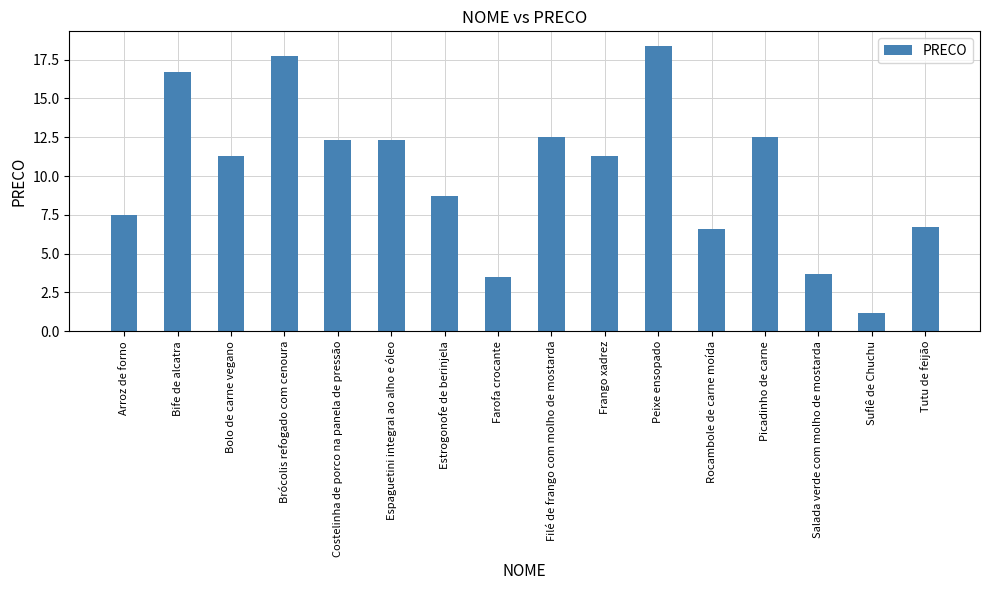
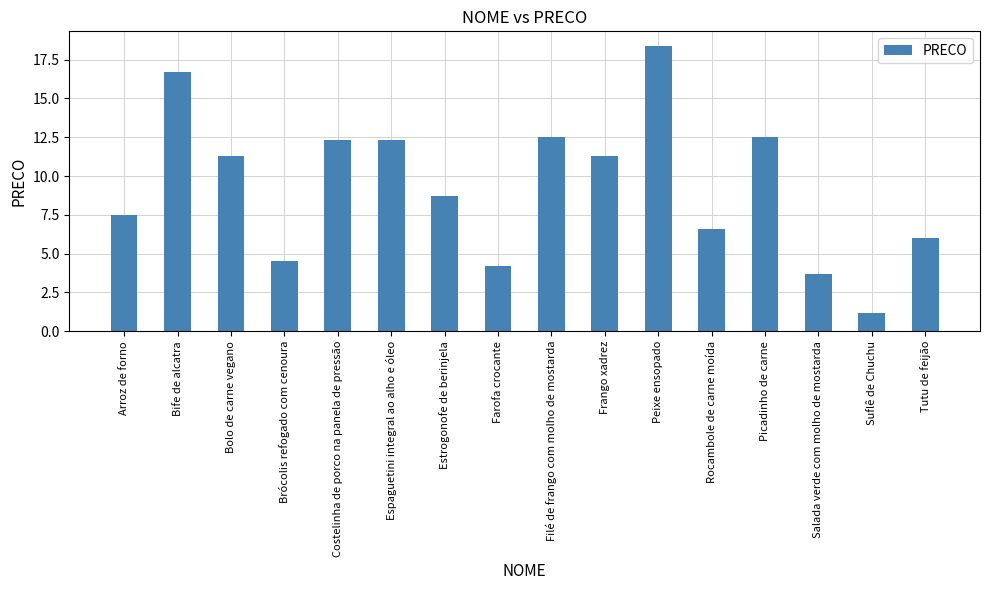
  {
    "Arroz de forno": 7.5,
    "Bife de alcatra": 16.7,
    "Bolo de carne vegano": 11.3,
-   "Brócolis refogado com cenoura": 17.7,
+   "Brócolis refogado com cenoura": 4.5,
    "Costelinha de porco na panela de pressão": 12.3,
    "Espaguetini integral ao alho e óleo": 12.3,
    "Estrogonofe de berinjela": 8.7,
-   "Farofa crocante": 3.5,
+   "Farofa crocante": 4.2,
    "Filé de frango com molho de mostarda": 12.5,
    "Frango xadrez": 11.3,
    "Peixe ensopado": 18.4,
    "Rocambole de carne moída": 6.6,
    "Picadinho de carne": 12.5,
    "Salada verde com molho de mostarda": 3.7,
    "Suflê de Chuchu": 1.2,
-   "Tutu de feijão": 6.7
+   "Tutu de feijão": 6.0
  }
